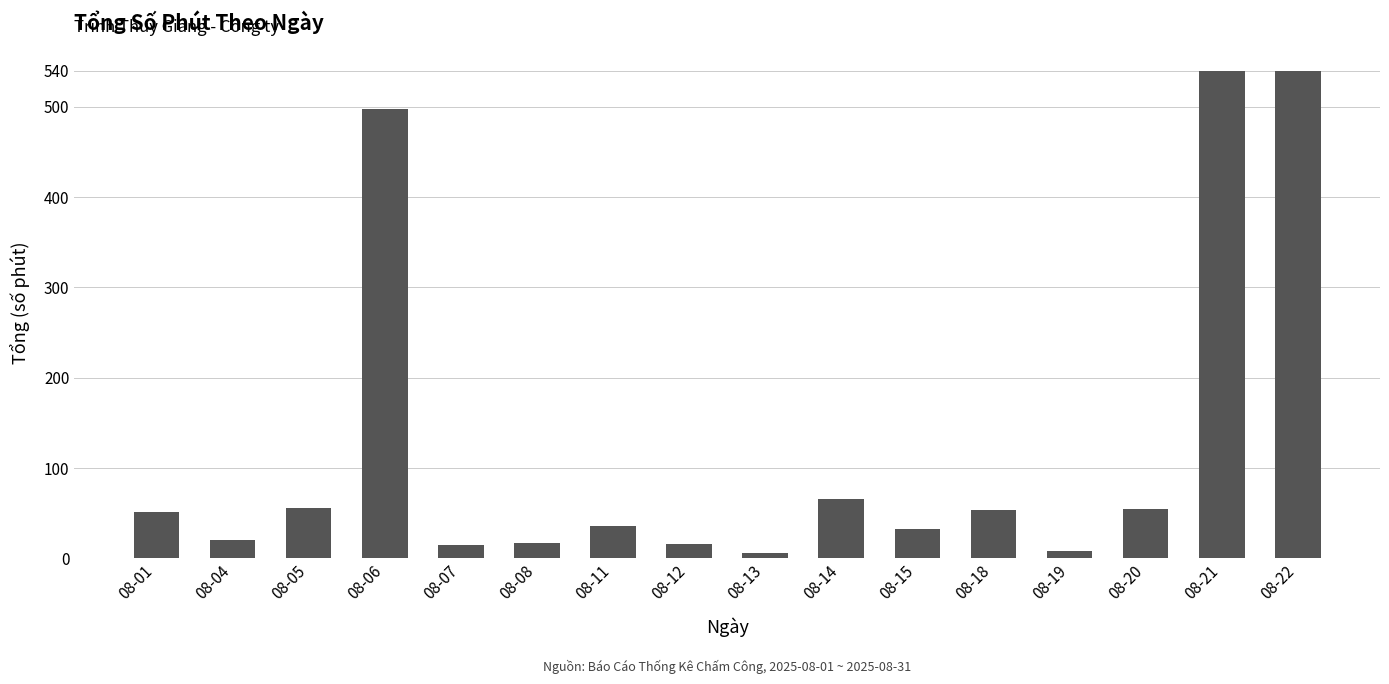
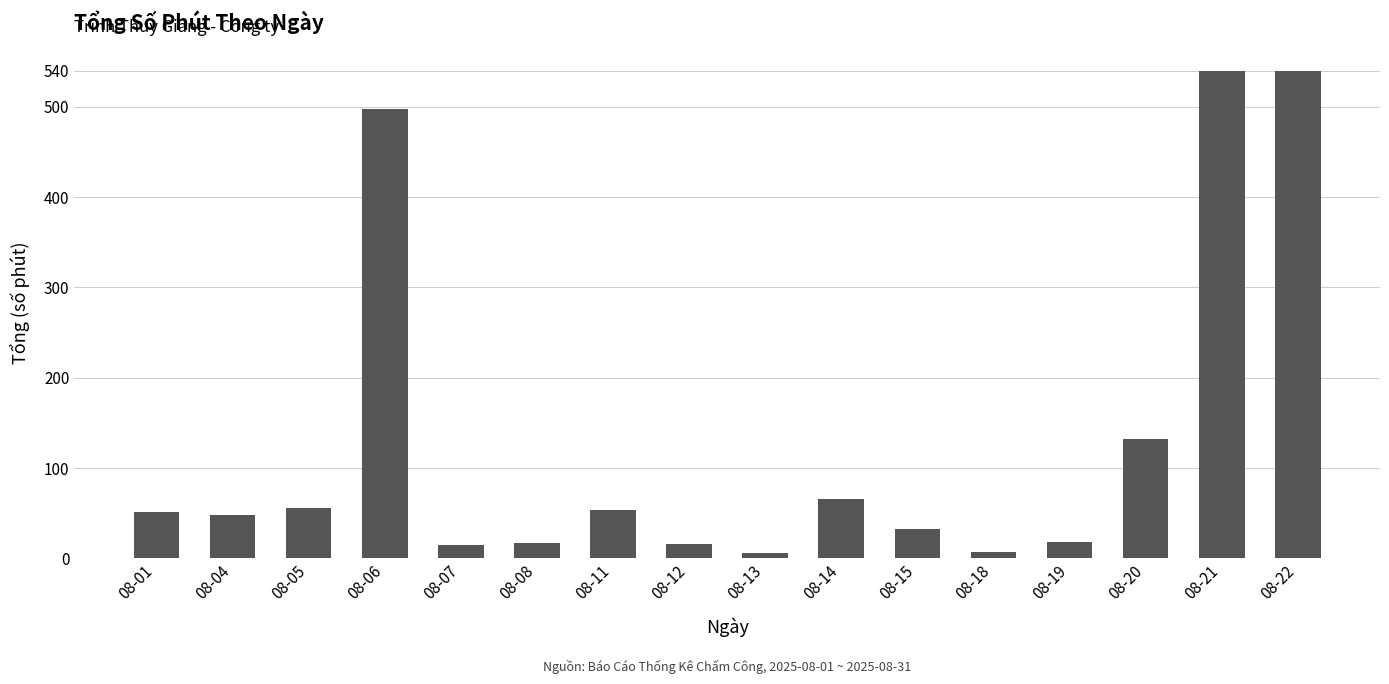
  {
    "08-01": 50,
-   "08-04": 20,
+   "08-04": 50,
    "08-05": 60,
    "08-06": 500,
    "08-07": 20,
    "08-08": 20,
-   "08-11": 40,
+   "08-11": 50,
    "08-12": 20,
    "08-13": 10,
    "08-14": 70,
    "08-15": 30,
-   "08-18": 50,
-   "08-19": 10,
-   "08-20": 60,
+   "08-18": 10,
+   "08-19": 20,
+   "08-20": 130,
    "08-21": 540,
    "08-22": 540
  }
